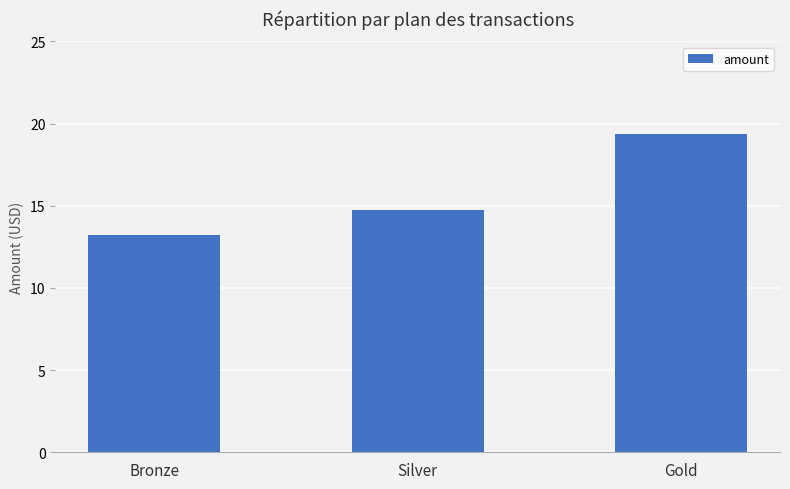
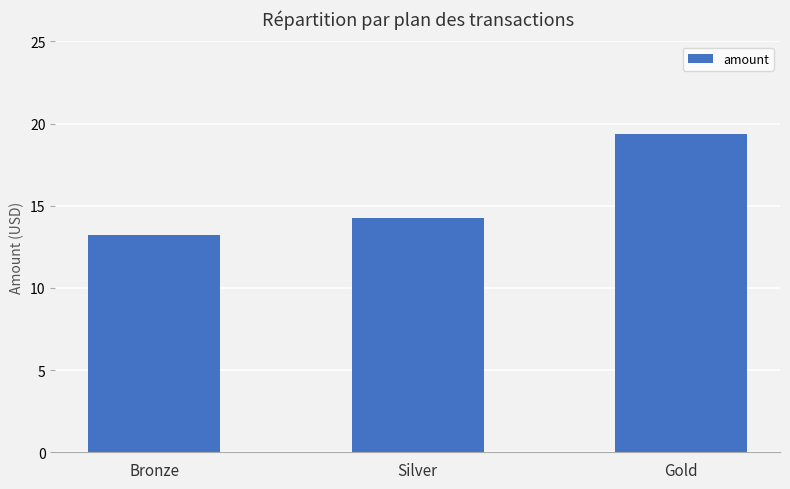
  {
    "Bronze": 13.2,
-   "Silver": 14.8,
+   "Silver": 14.3,
    "Gold": 19.4
  }
